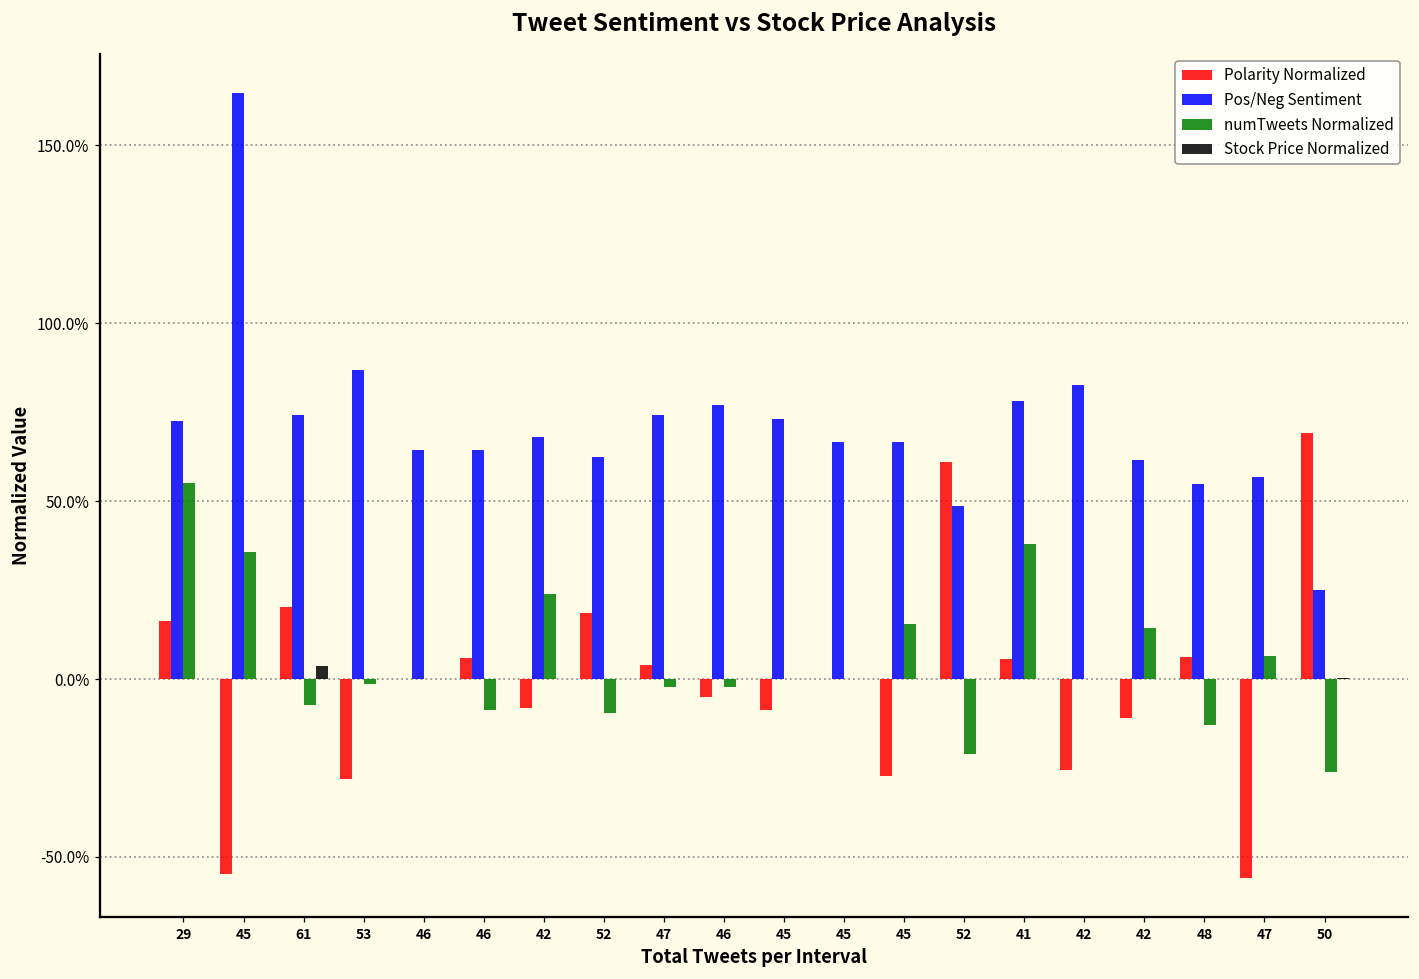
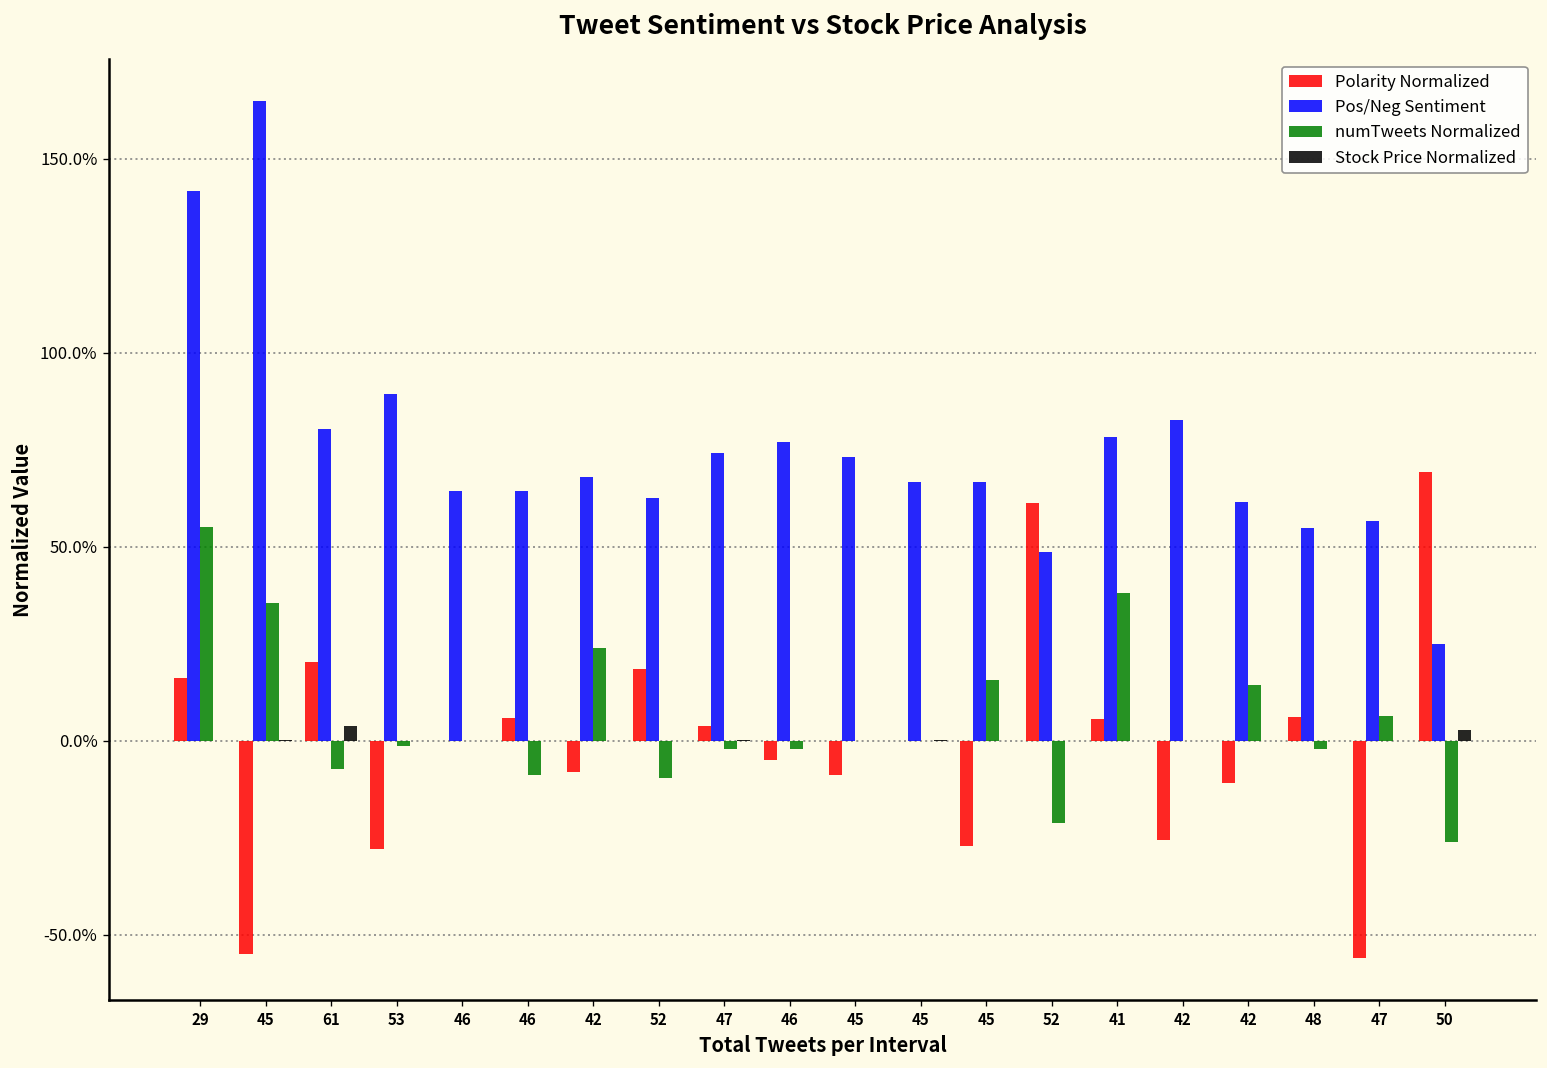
  {
    "Polarity Normalized": {
      "29": "16%",
      "61": "20%",
      "53": "-28%",
      "41": "6%",
      "48": "6%",
      "50": "69%"
    },
    "Pos/Neg Sentiment": {
-     "29": "73%",
-     "61": "74%",
-     "53": "87%",
+     "29": "142%",
+     "61": "80%",
+     "53": "89%",
      "41": "78%",
      "48": "55%",
      "50": "25%"
    },
    "numTweets Normalized": {
      "29": "55%",
      "61": "-7%",
      "53": "-1%",
      "41": "38%",
-     "48": "-13%",
+     "48": "-2%",
      "50": "-26%"
    },
    "Stock Price Normalized": {
      "61": "4%",
-     "50": "0%"
+     "50": "3%"
    }
  }
